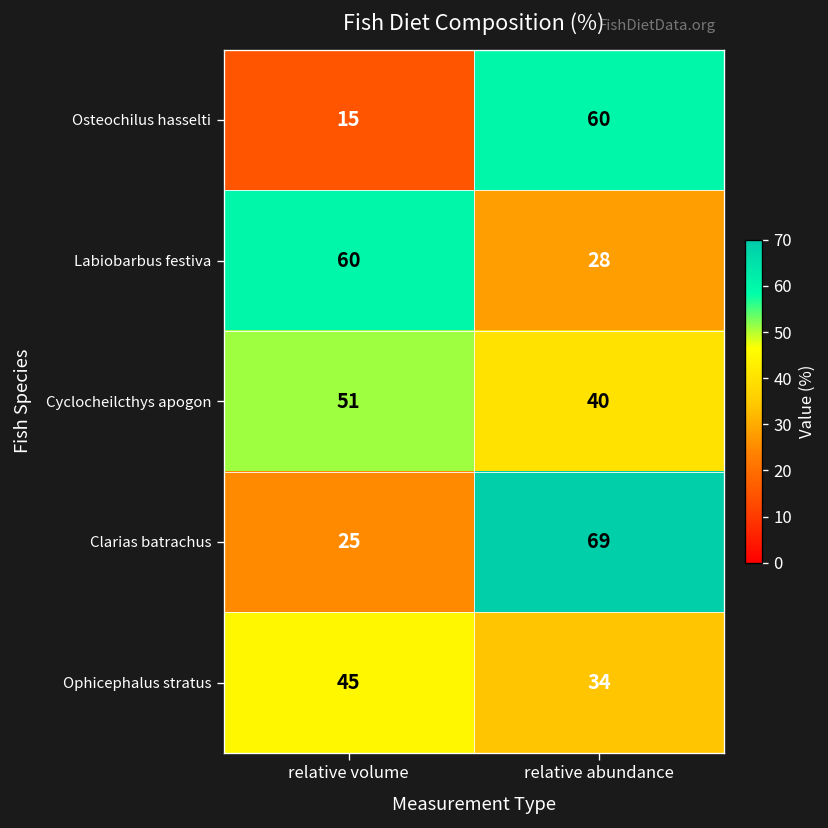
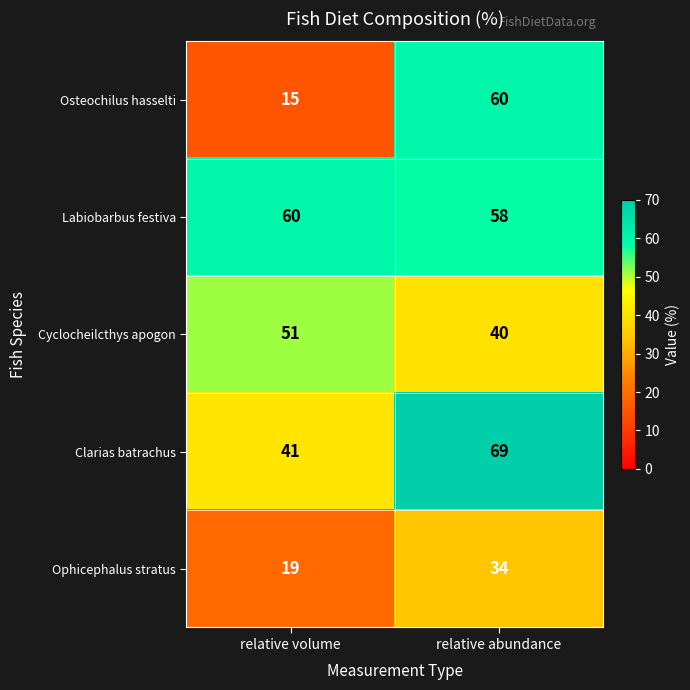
  {
    "Osteochilus hasselti": {
      "relative volume": 15,
      "relative abundance": 60
    },
    "Labiobarbus festiva": {
      "relative volume": 60,
-     "relative abundance": 28
+     "relative abundance": 58
    },
    "Cyclocheilcthys apogon": {
      "relative volume": 51,
      "relative abundance": 40
    },
    "Clarias batrachus": {
-     "relative volume": 25,
+     "relative volume": 41,
      "relative abundance": 69
    },
    "Ophicephalus stratus": {
-     "relative volume": 45,
+     "relative volume": 19,
      "relative abundance": 34
    }
  }
